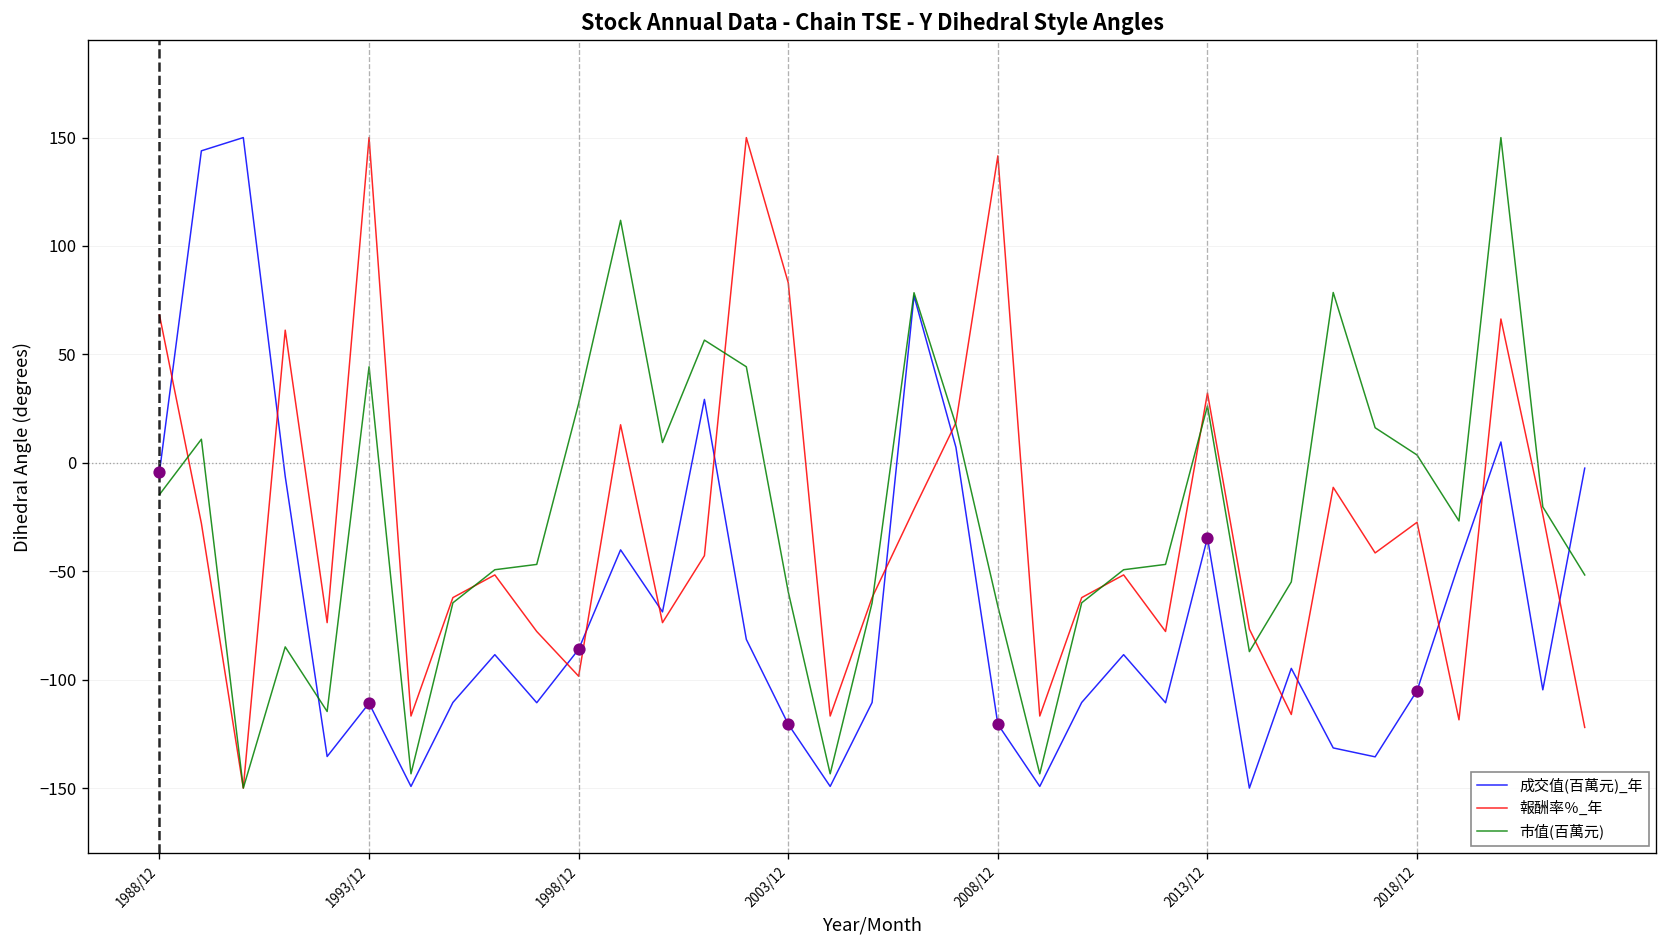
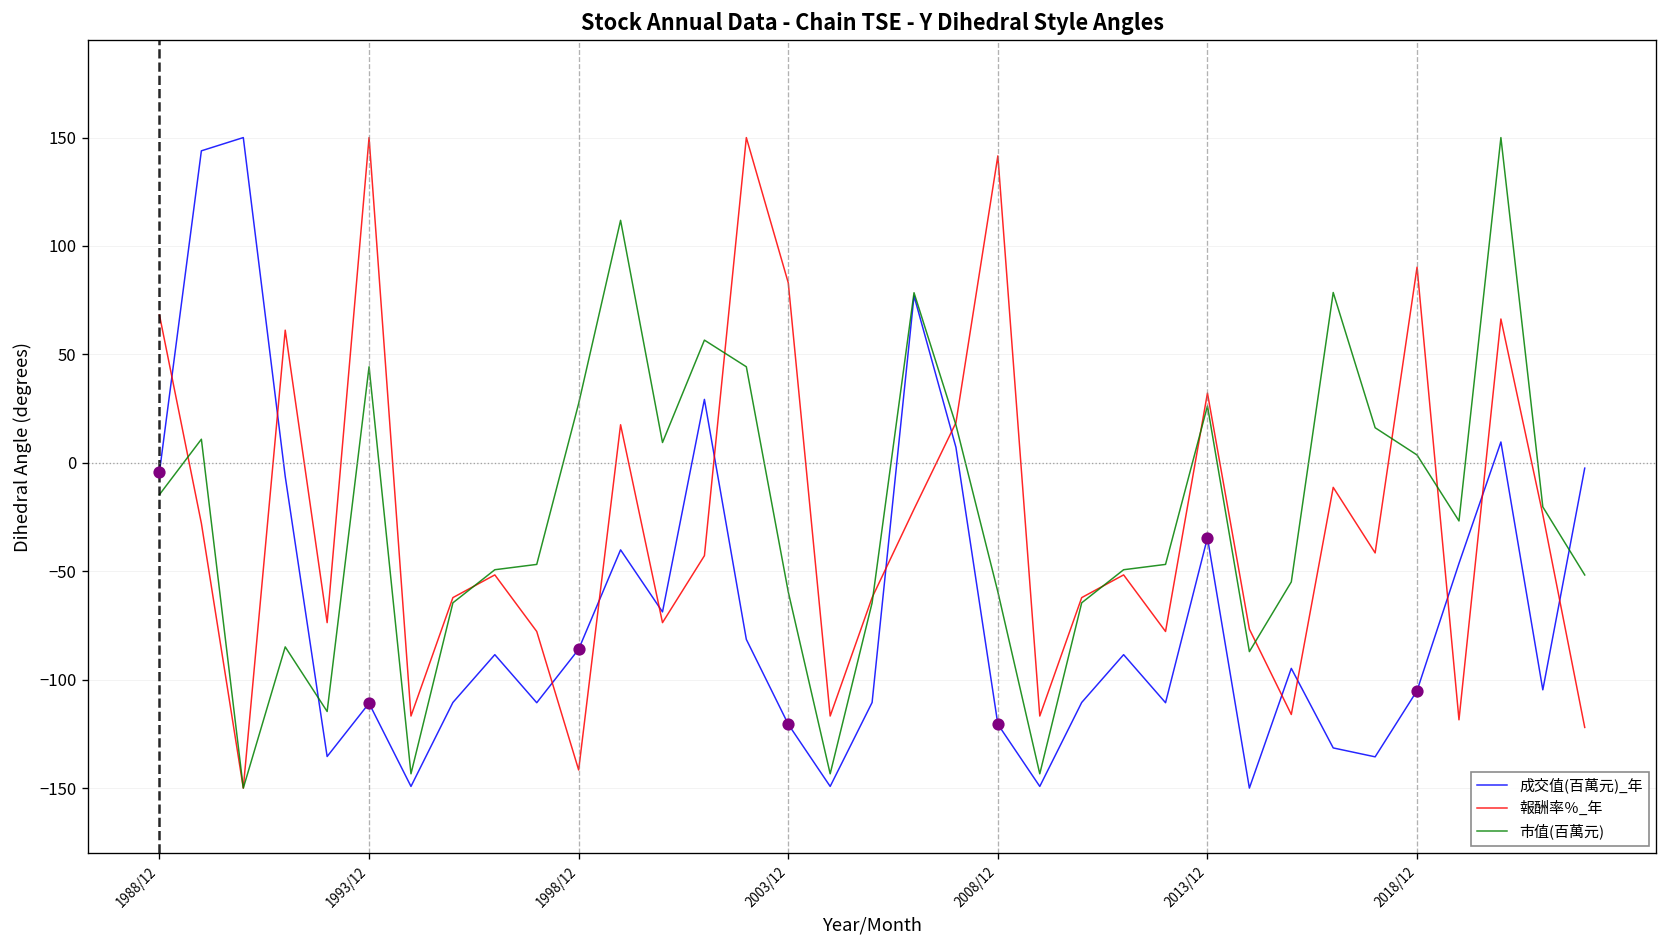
  {
    "報酬率％_年": {
      "1988/12": 68,
      "1993/12": 150,
-     "1998/12": -98,
+     "1998/12": -142,
      "2003/12": 83,
      "2008/12": 142,
      "2013/12": 32,
-     "2018/12": -27
+     "2018/12": 90
    },
    "市值(百萬元)": {
      "1988/12": -15,
      "1993/12": 44,
      "1998/12": 27,
      "2003/12": -59,
-     "2008/12": -66,
+     "2008/12": -59,
      "2013/12": 26,
      "2018/12": 4
    }
  }
